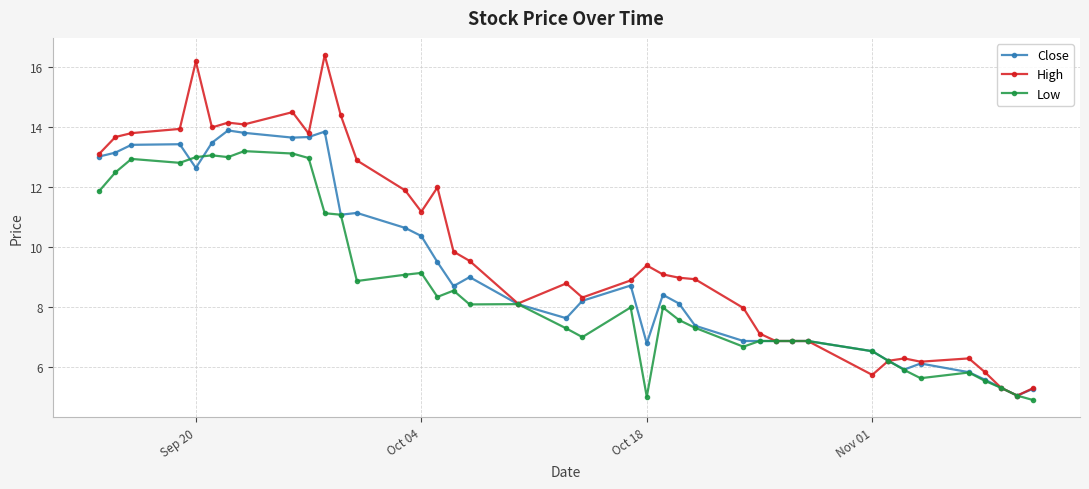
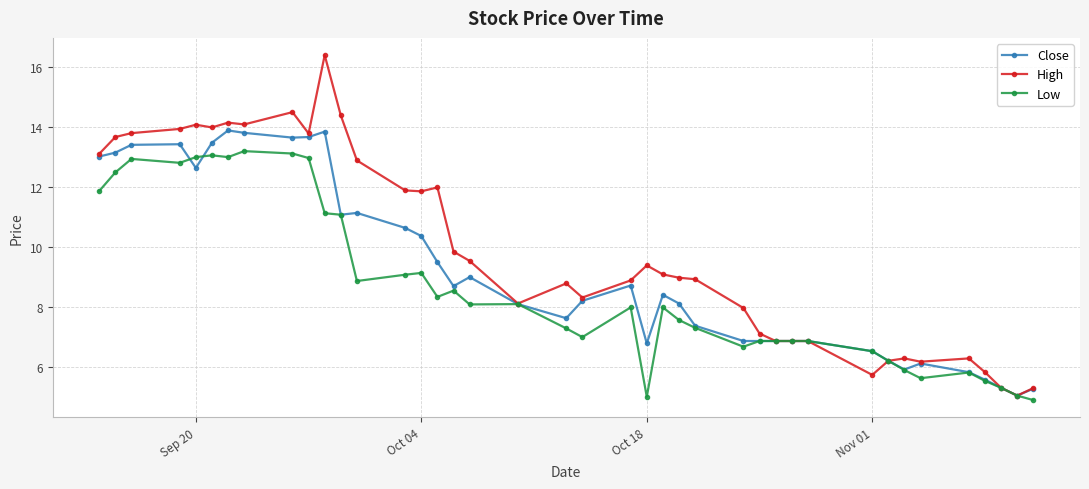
  {
    "Close": {
      "Sep 20": 12.7,
      "Oct 04": 10.4,
      "Oct 18": 6.8
    },
    "High": {
-     "Sep 20": 16.2,
-     "Oct 04": 11.2,
+     "Sep 20": 14.1,
+     "Oct 04": 11.9,
      "Oct 18": 9.4,
      "Nov 01": 5.8
    },
    "Low": {
      "Sep 20": 13.0,
      "Oct 04": 9.2,
      "Oct 18": 5.0
    }
  }
